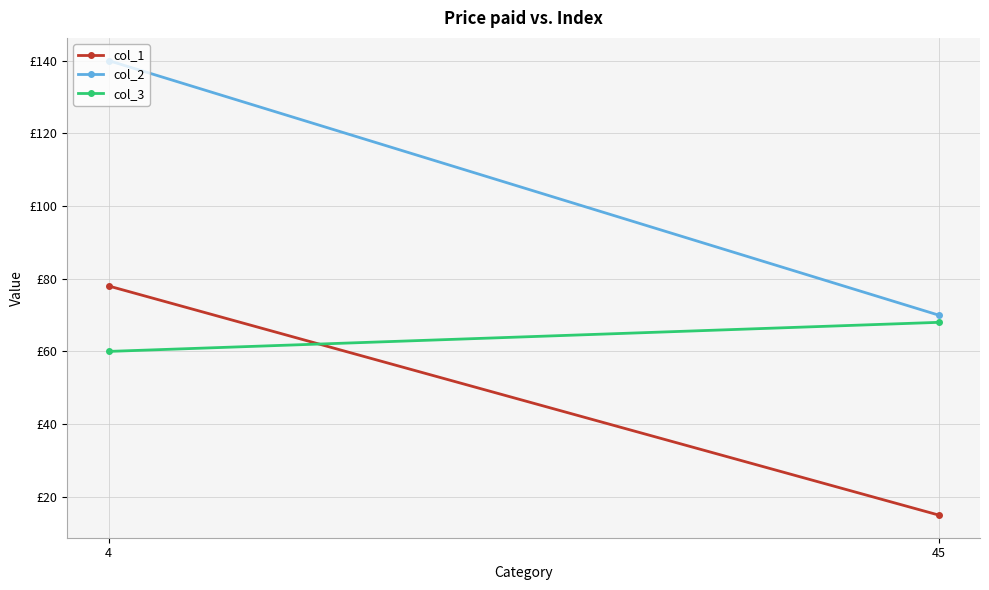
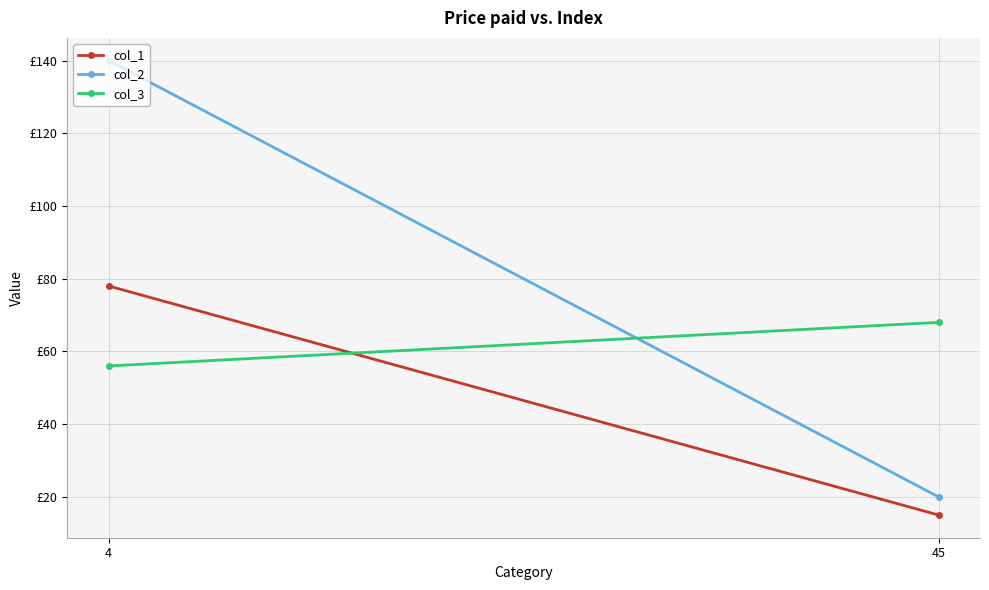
  {
    "col_1": {
      "4": "£78",
      "45": "£15"
    },
    "col_2": {
-     "45": "£70"
+     "45": "£20"
    },
    "col_3": {
-     "4": "£60",
+     "4": "£56",
      "45": "£68"
    }
  }
